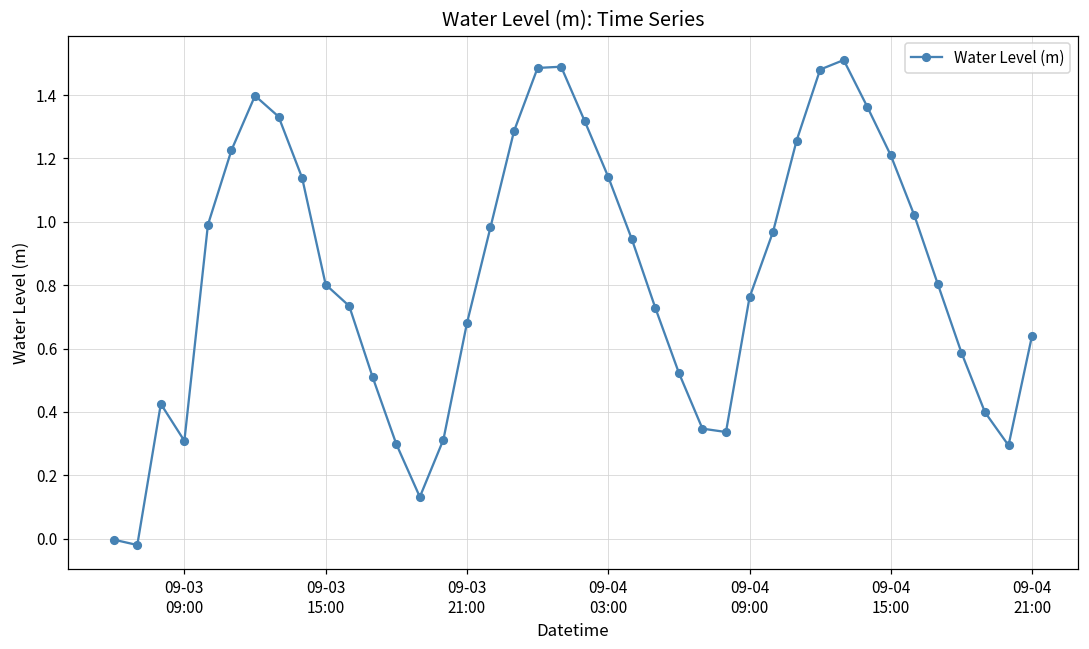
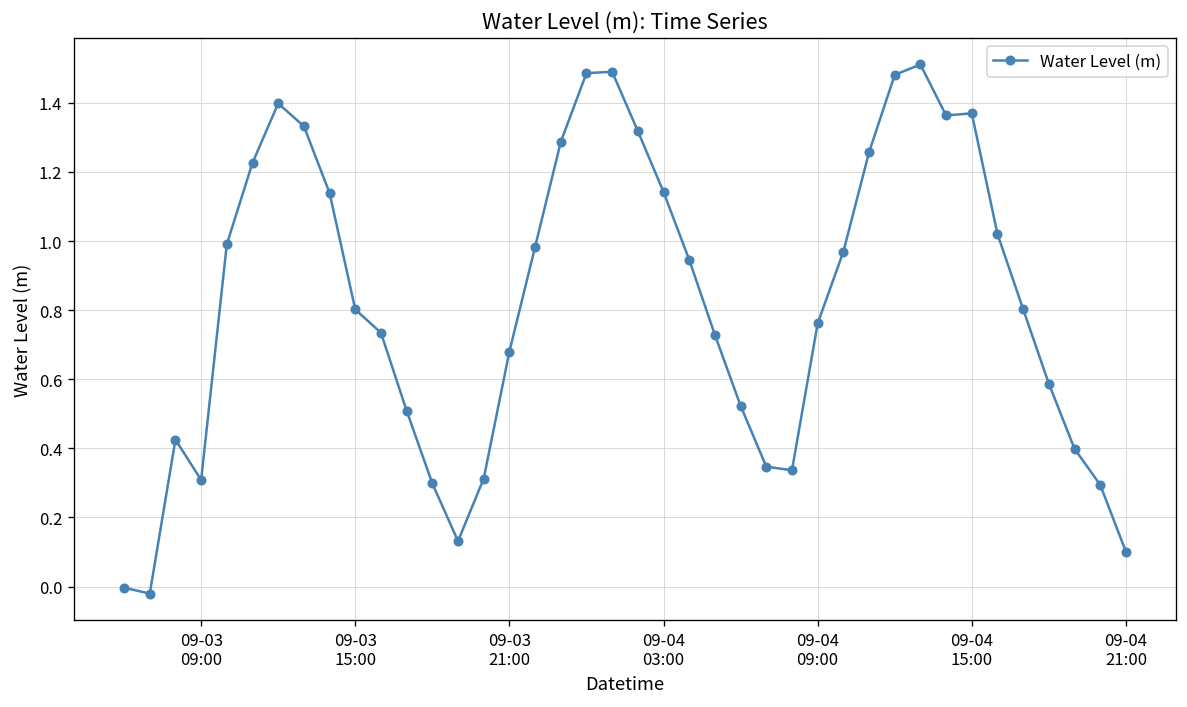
  {
    "09-03 09:00": 0.31,
    "09-03 15:00": 0.80,
    "09-03 21:00": 0.68,
    "09-04 03:00": 1.14,
    "09-04 09:00": 0.76,
-   "09-04 15:00": 1.21,
-   "09-04 21:00": 0.64
+   "09-04 15:00": 1.37,
+   "09-04 21:00": 0.10
  }
